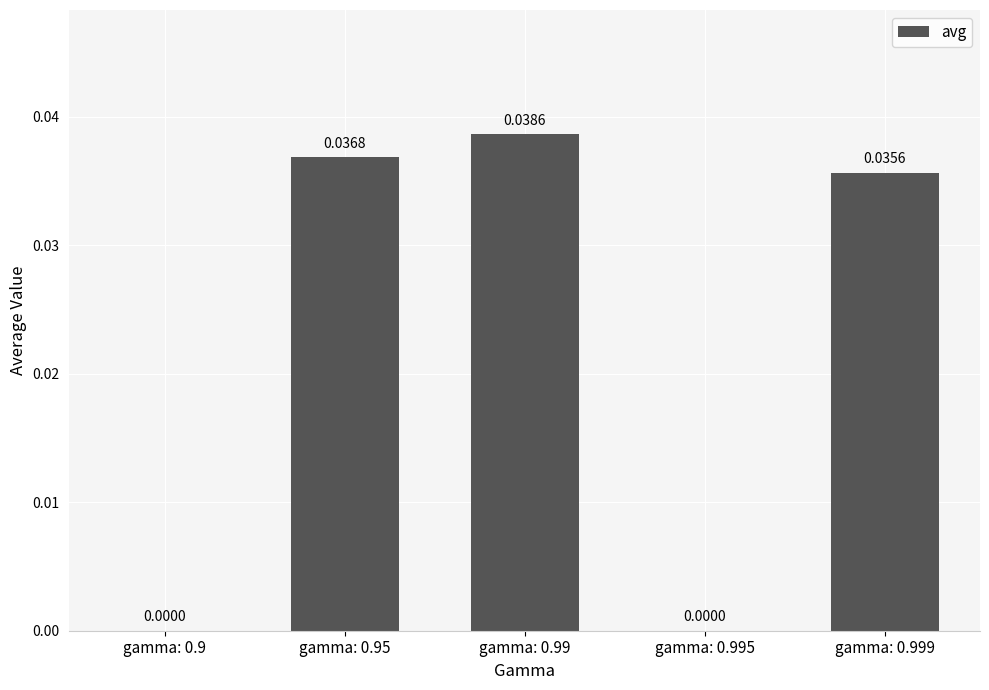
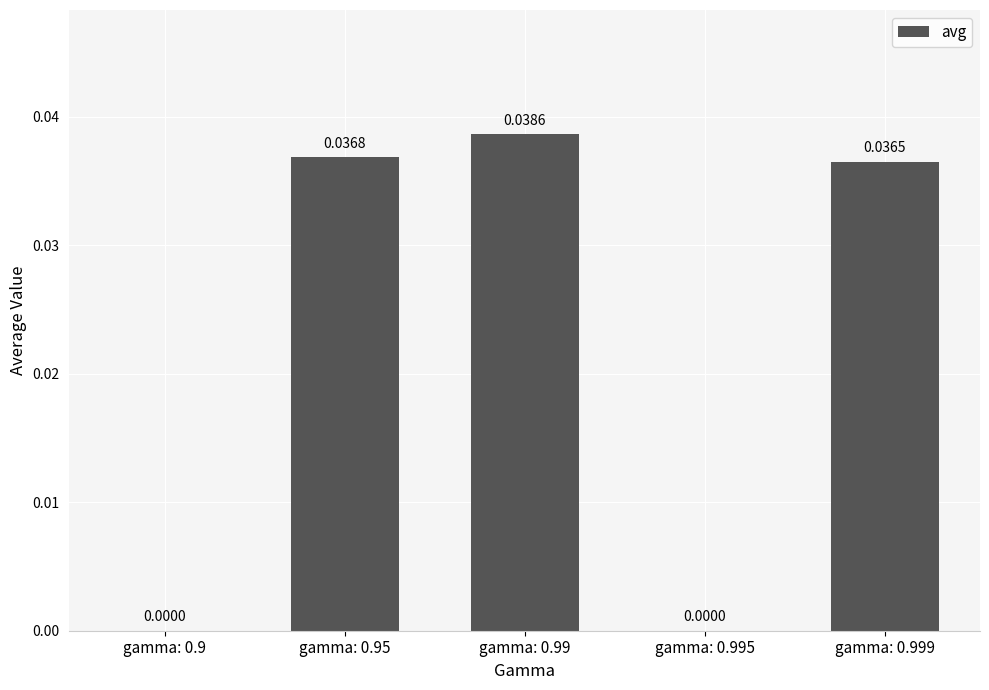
  {
    "gamma: 0.9": 0.0000,
    "gamma: 0.95": 0.0368,
    "gamma: 0.99": 0.0386,
    "gamma: 0.995": 0.0000,
-   "gamma: 0.999": 0.0356
+   "gamma: 0.999": 0.0365
  }
